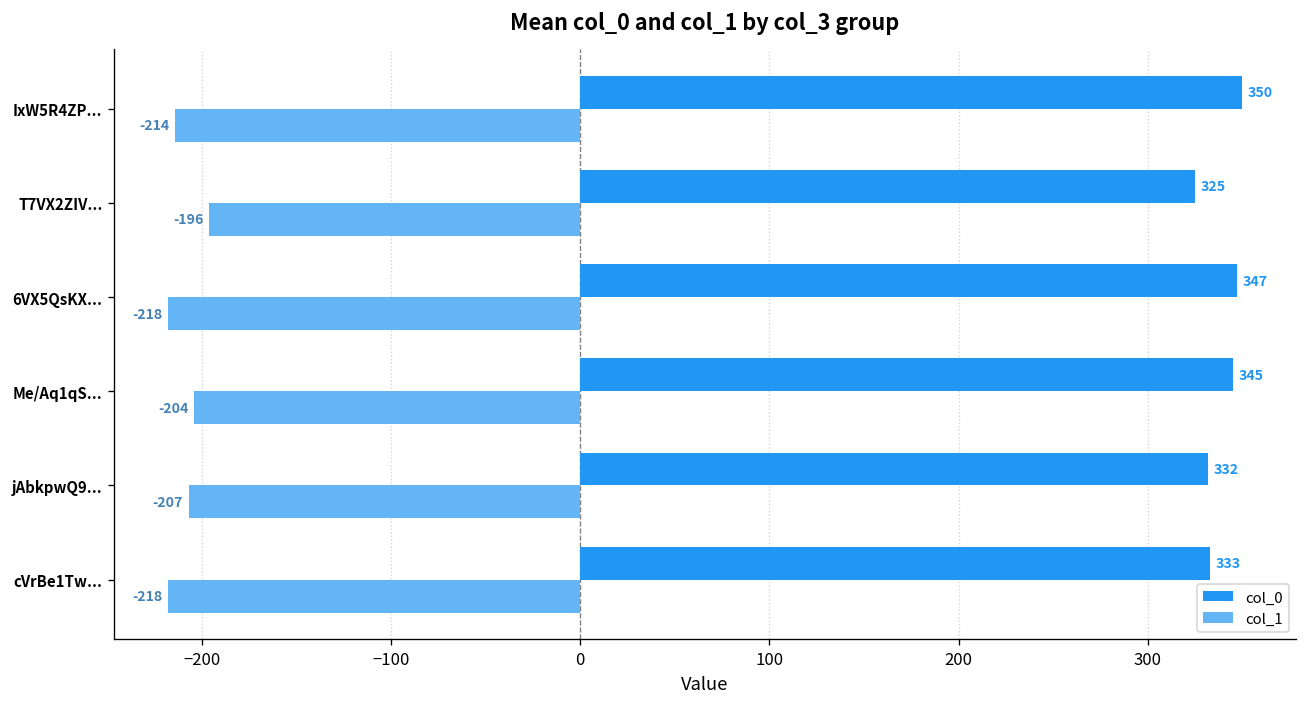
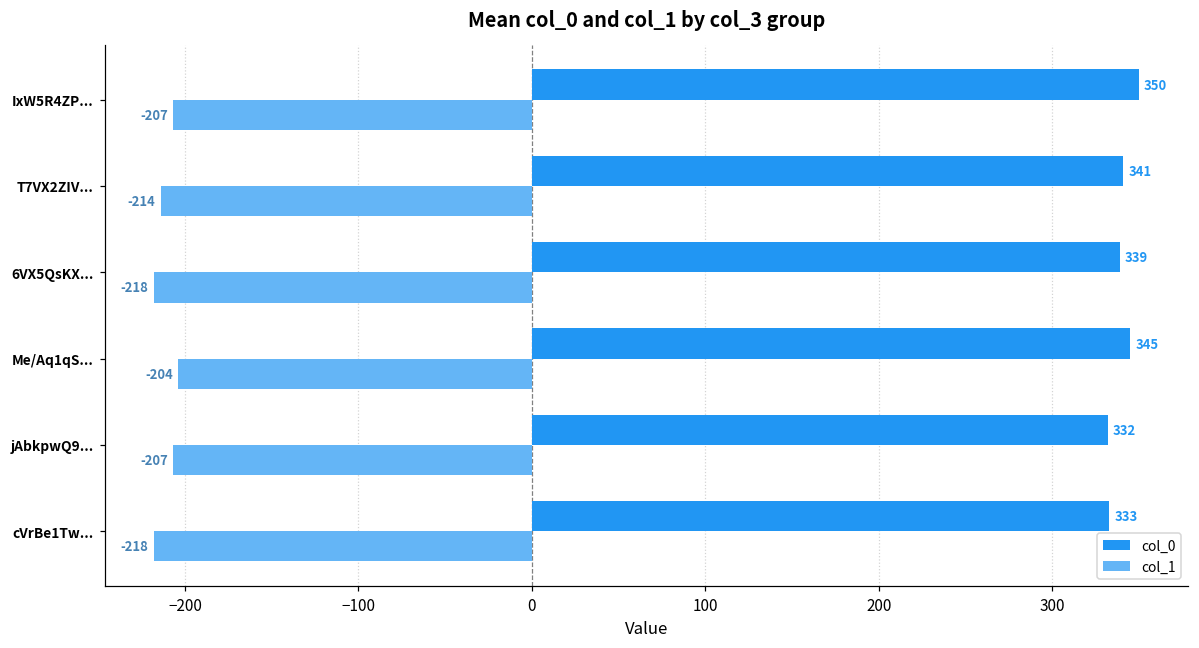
  {
    "col_0": {
      "IxW5R4ZP...": 350,
-     "T7VX2ZIV...": 325,
-     "6VX5QsKX...": 347,
+     "T7VX2ZIV...": 341,
+     "6VX5QsKX...": 339,
      "Me/Aq1qS...": 345,
      "jAbkpwQ9...": 332,
      "cVrBe1Tw...": 333
    },
    "col_1": {
-     "IxW5R4ZP...": -214,
-     "T7VX2ZIV...": -196,
+     "IxW5R4ZP...": -207,
+     "T7VX2ZIV...": -214,
      "6VX5QsKX...": -218,
      "Me/Aq1qS...": -204,
      "jAbkpwQ9...": -207,
      "cVrBe1Tw...": -218
    }
  }
